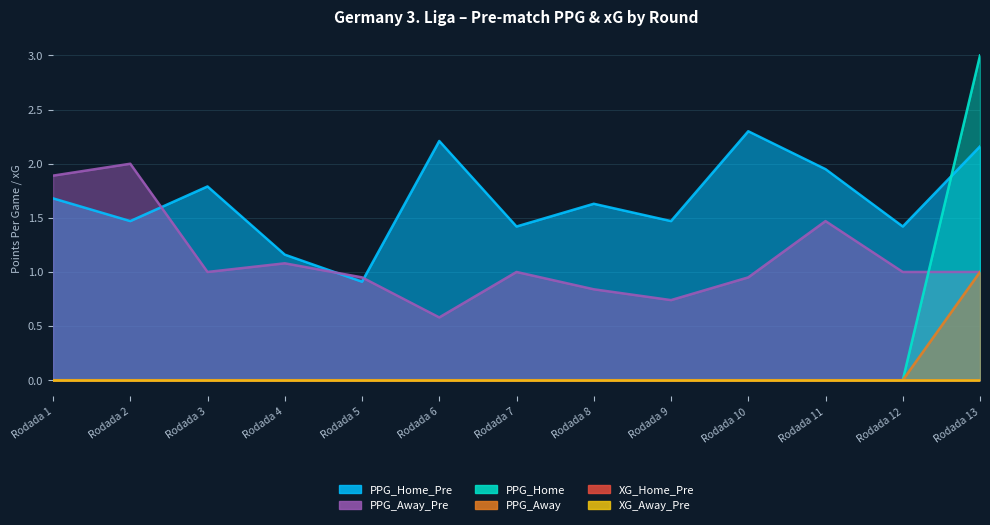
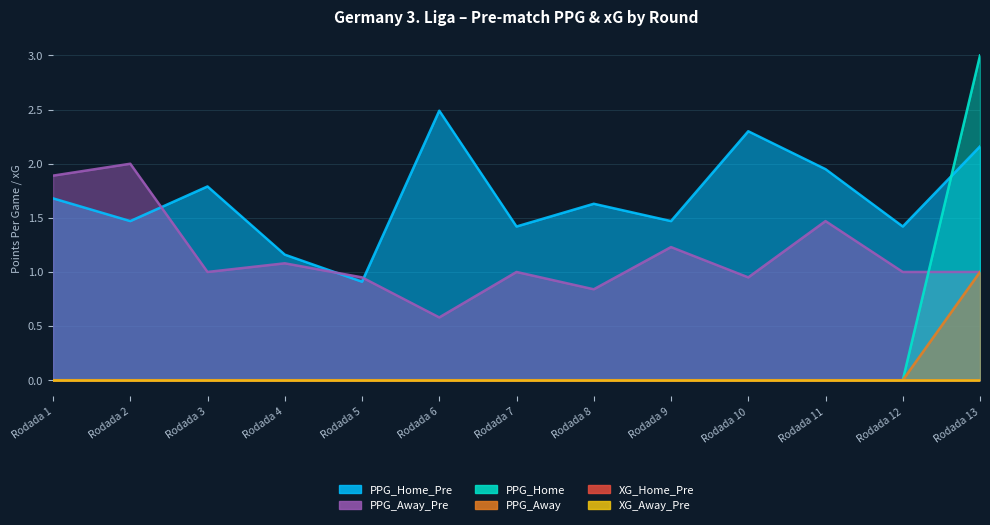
  {
    "PPG_Home_Pre": {
      "Rodada 1": 1.68,
      "Rodada 2": 1.47,
      "Rodada 3": 1.79,
      "Rodada 4": 1.16,
      "Rodada 5": 0.91,
-     "Rodada 6": 2.21,
+     "Rodada 6": 2.49,
      "Rodada 7": 1.42,
      "Rodada 8": 1.63,
      "Rodada 9": 1.47,
      "Rodada 10": 2.30,
      "Rodada 11": 1.95,
      "Rodada 12": 1.42,
      "Rodada 13": 2.16
    },
    "PPG_Away_Pre": {
      "Rodada 1": 1.89,
      "Rodada 2": 2.00,
      "Rodada 3": 1.00,
      "Rodada 4": 1.08,
      "Rodada 5": 0.95,
      "Rodada 6": 0.58,
      "Rodada 7": 1.00,
      "Rodada 8": 0.84,
-     "Rodada 9": 0.74,
+     "Rodada 9": 1.23,
      "Rodada 10": 0.95,
      "Rodada 11": 1.47,
      "Rodada 12": 1.00
    },
    "PPG_Home": {
      "Rodada 13": 3.00
    }
  }
